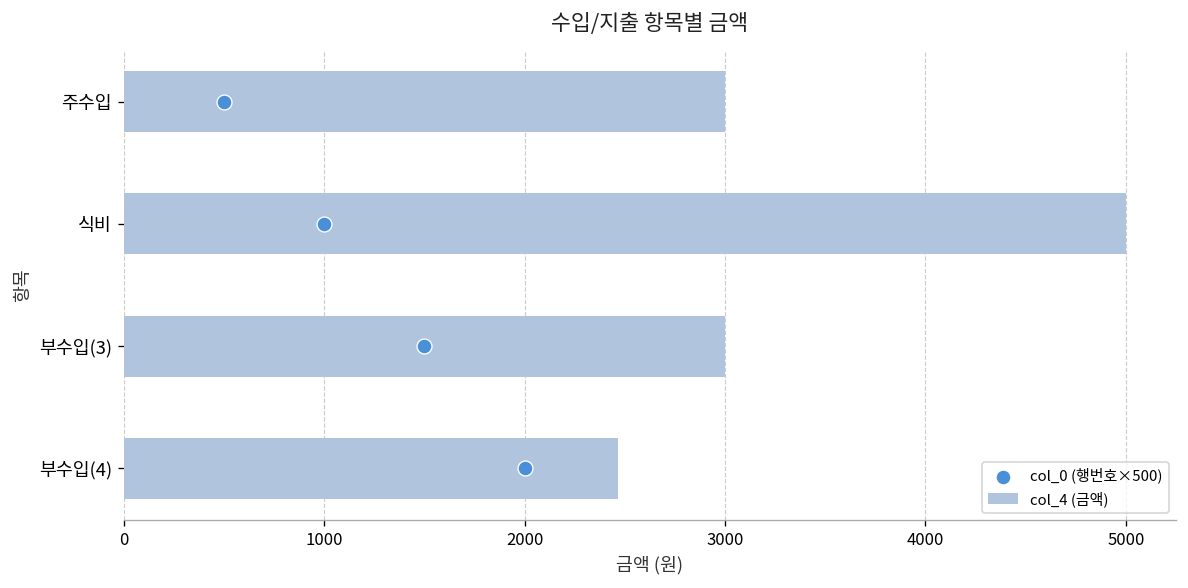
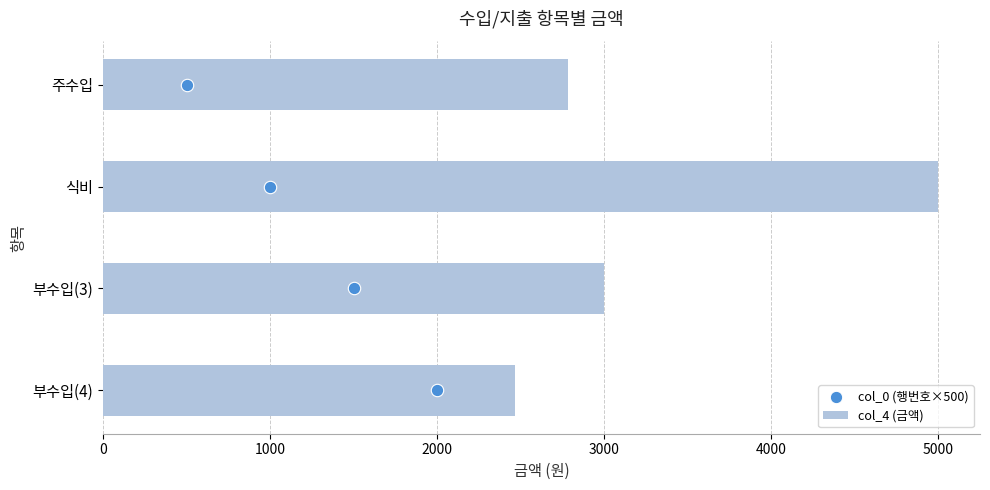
  {
    "col_4 (금액)": {
-     "주수입": 3000,
+     "주수입": 2790,
      "식비": 5000,
      "부수입(3)": 3000,
      "부수입(4)": 2460
    }
  }
